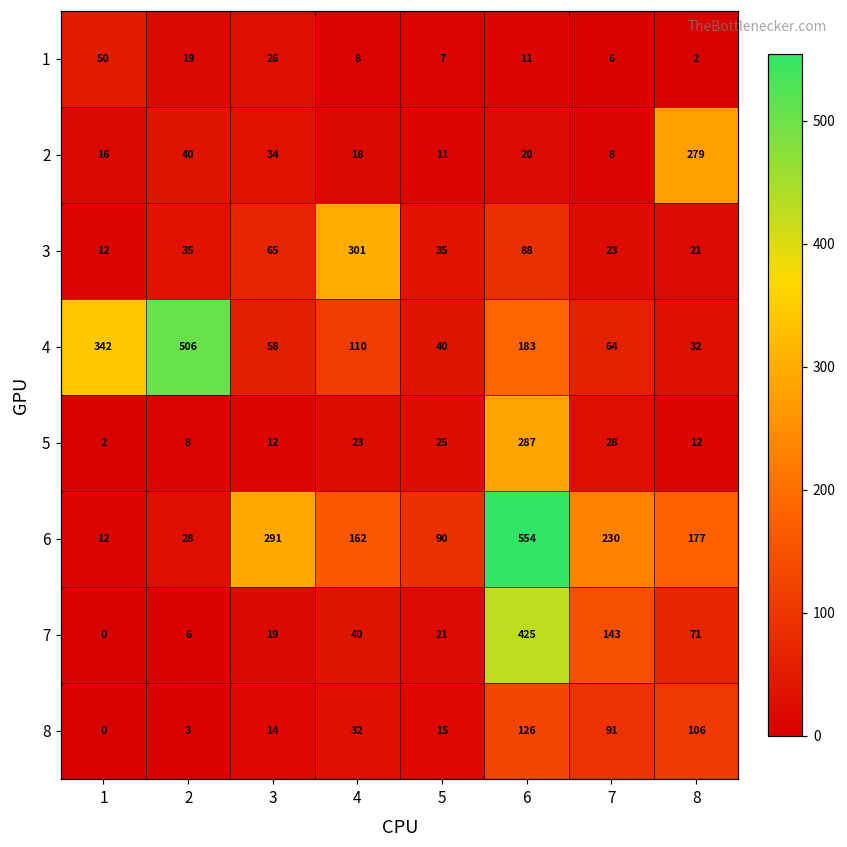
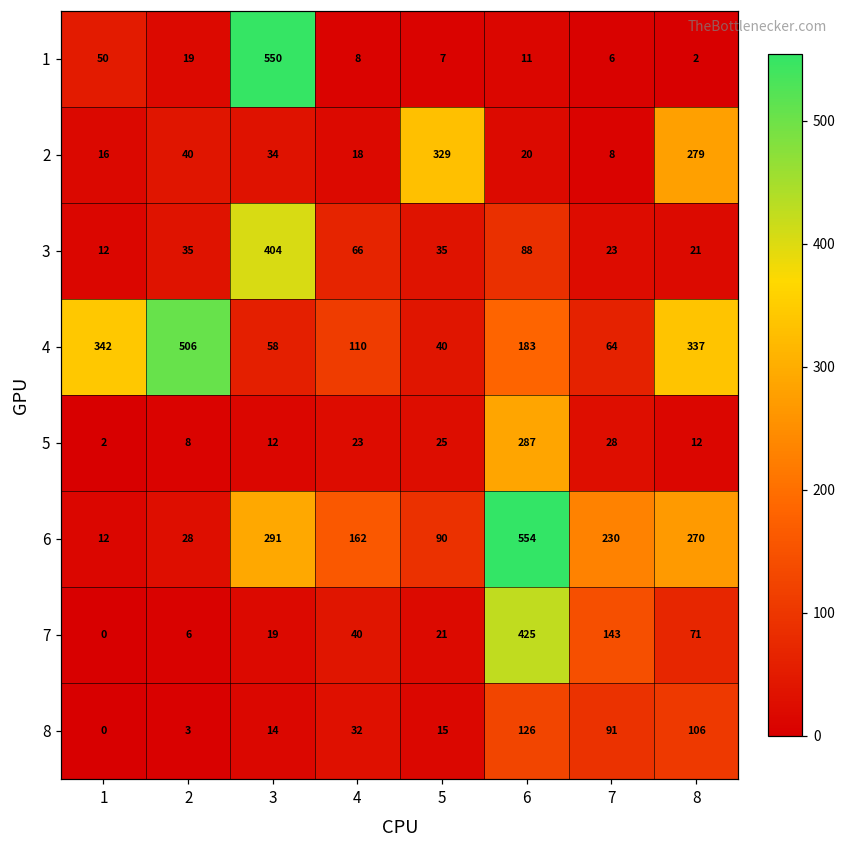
  {
    "1": {
      "1": 50,
      "2": 19,
-     "3": 26,
+     "3": 550,
      "4": 8,
      "5": 7,
      "6": 11,
      "7": 6,
      "8": 2
    },
    "2": {
      "1": 16,
      "2": 40,
      "3": 34,
      "4": 18,
-     "5": 11,
+     "5": 329,
      "6": 20,
      "7": 8,
      "8": 279
    },
    "3": {
      "1": 12,
      "2": 35,
-     "3": 65,
-     "4": 301,
+     "3": 404,
+     "4": 66,
      "5": 35,
      "6": 88,
      "7": 23,
      "8": 21
    },
    "4": {
      "1": 342,
      "2": 506,
      "3": 58,
      "4": 110,
      "5": 40,
      "6": 183,
      "7": 64,
-     "8": 32
+     "8": 337
    },
    "5": {
      "1": 2,
      "2": 8,
      "3": 12,
      "4": 23,
      "5": 25,
      "6": 287,
      "7": 28,
      "8": 12
    },
    "6": {
      "1": 12,
      "2": 28,
      "3": 291,
      "4": 162,
      "5": 90,
      "6": 554,
      "7": 230,
-     "8": 177
+     "8": 270
    },
    "7": {
      "1": 0,
      "2": 6,
      "3": 19,
      "4": 40,
      "5": 21,
      "6": 425,
      "7": 143,
      "8": 71
    },
    "8": {
      "1": 0,
      "2": 3,
      "3": 14,
      "4": 32,
      "5": 15,
      "6": 126,
      "7": 91,
      "8": 106
    }
  }
